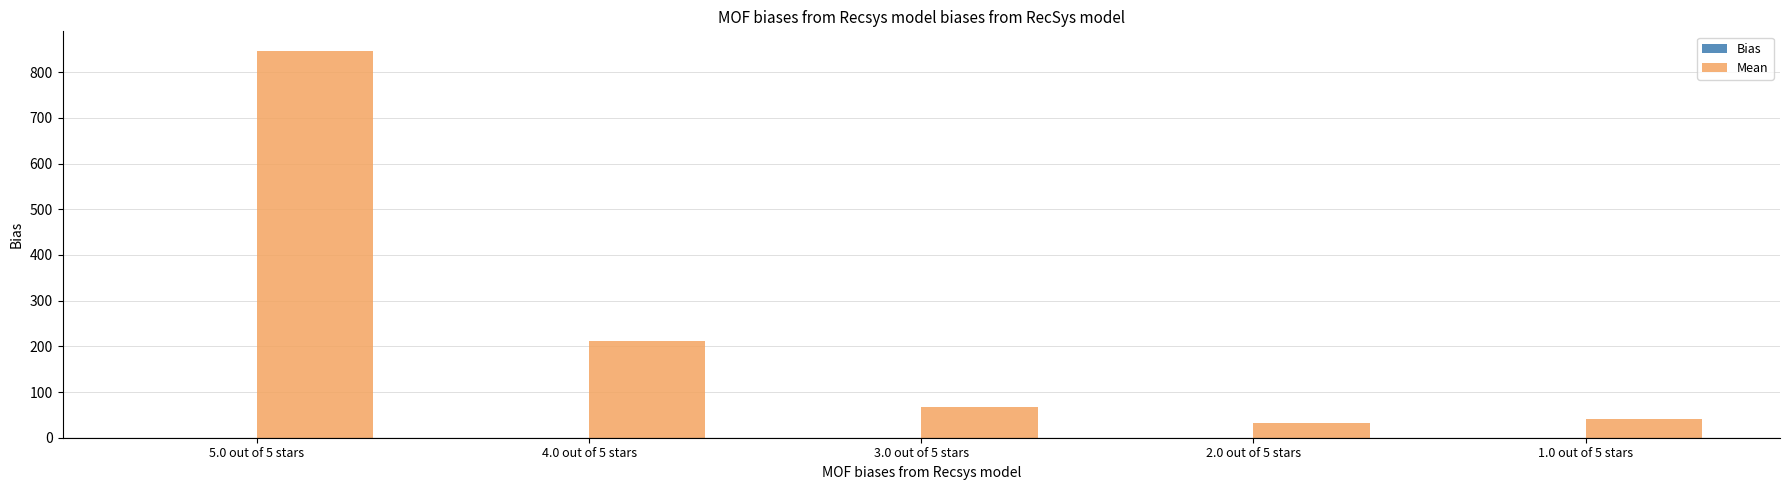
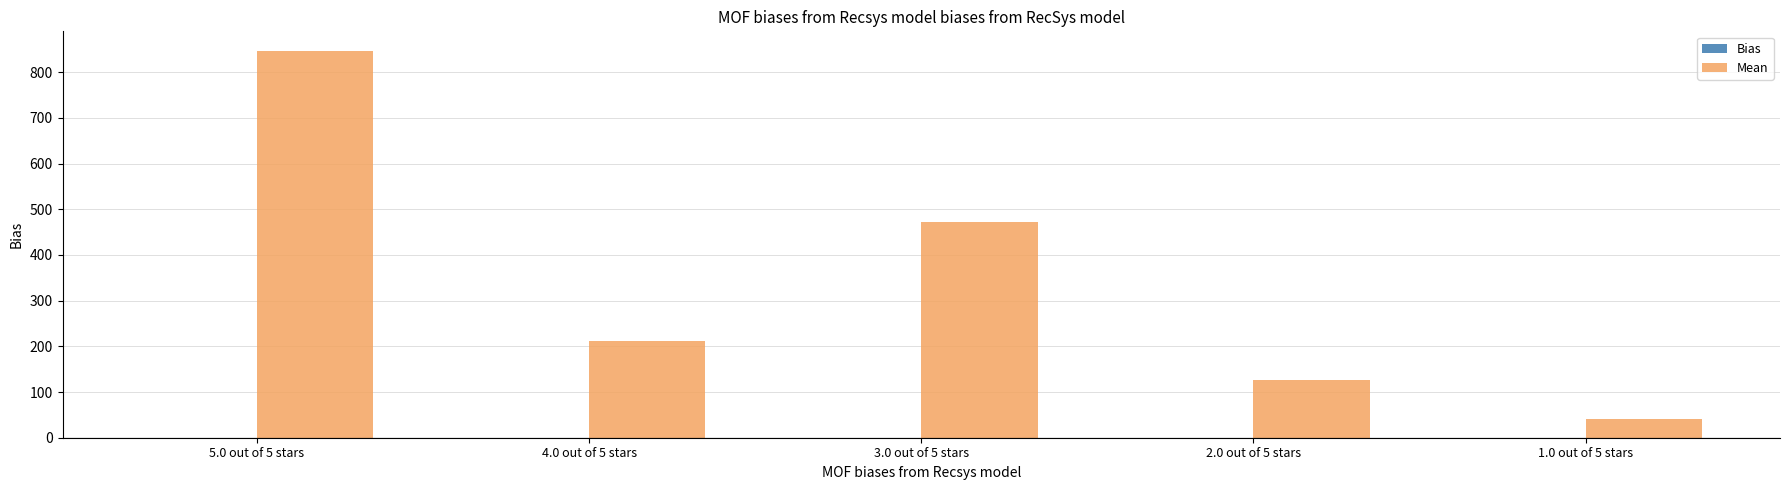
  {
    "Bias": {
      "5.0 out of 5 stars": 0,
      "4.0 out of 5 stars": 0,
      "3.0 out of 5 stars": 0,
      "2.0 out of 5 stars": 0,
      "1.0 out of 5 stars": 0
    },
    "Mean": {
      "5.0 out of 5 stars": 850,
      "4.0 out of 5 stars": 210,
-     "3.0 out of 5 stars": 70,
-     "2.0 out of 5 stars": 30,
+     "3.0 out of 5 stars": 470,
+     "2.0 out of 5 stars": 130,
      "1.0 out of 5 stars": 40
    }
  }
